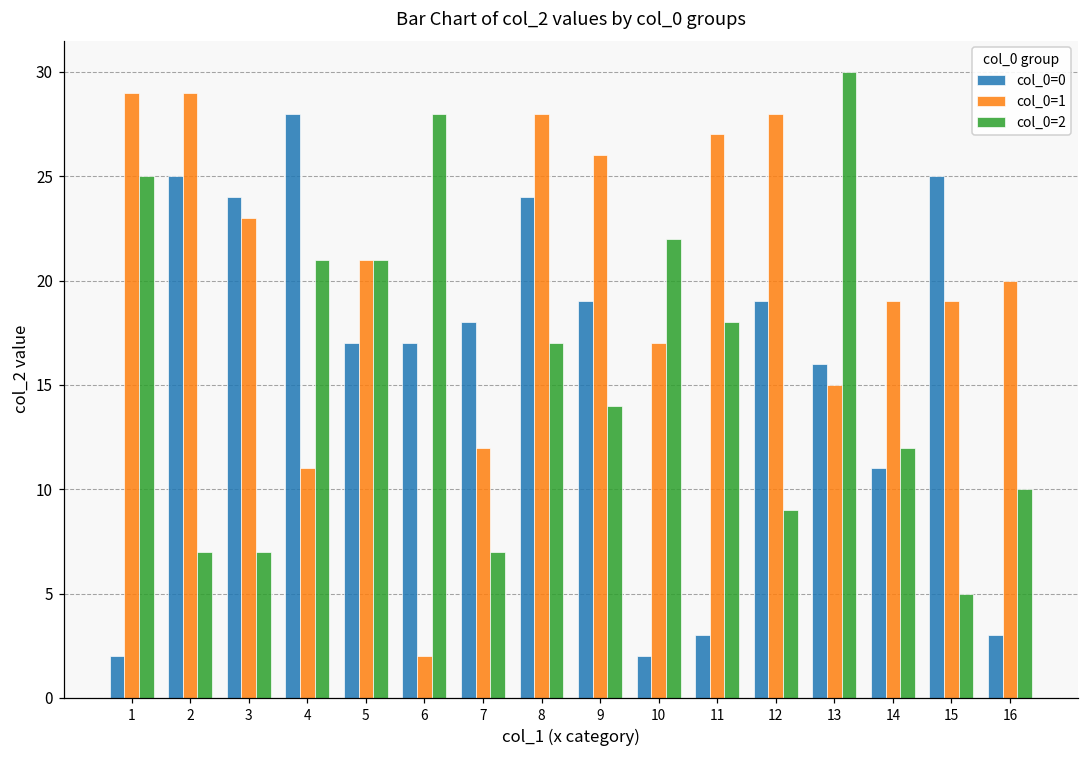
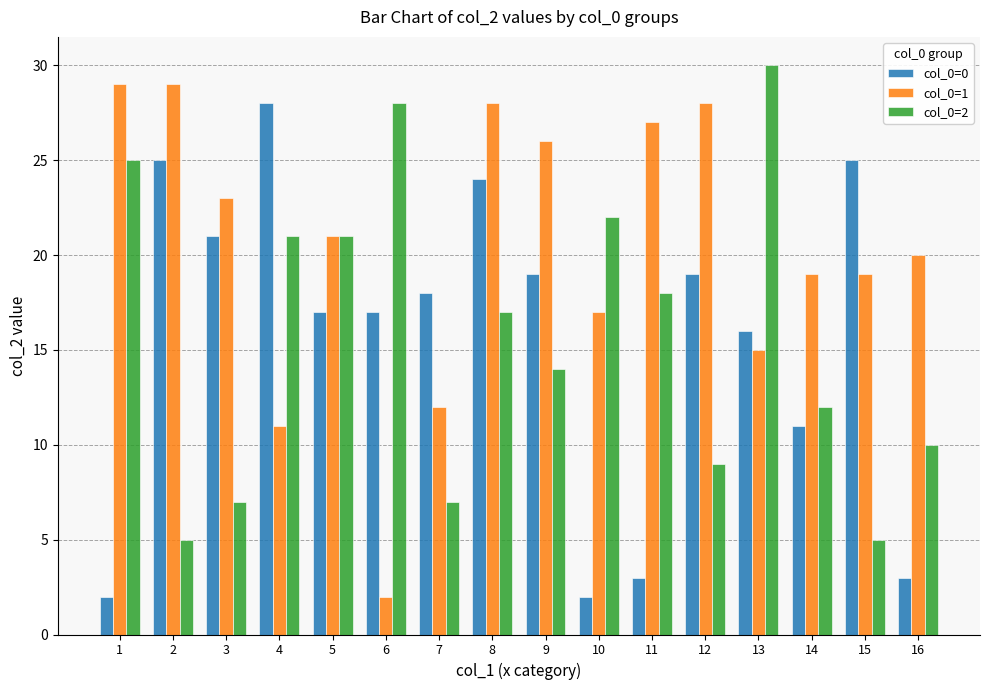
  {
    "col_0=0": {
      "1": 2,
      "2": 25,
-     "3": 24,
+     "3": 21,
      "4": 28,
      "5": 17,
      "6": 17,
      "7": 18,
      "8": 24,
      "9": 19,
      "10": 2,
      "11": 3,
      "12": 19,
      "13": 16,
      "14": 11,
      "15": 25,
      "16": 3
    },
    "col_0=1": {
      "1": 29,
      "2": 29,
      "3": 23,
      "4": 11,
      "5": 21,
      "6": 2,
      "7": 12,
      "8": 28,
      "9": 26,
      "10": 17,
      "11": 27,
      "12": 28,
      "13": 15,
      "14": 19,
      "15": 19,
      "16": 20
    },
    "col_0=2": {
      "1": 25,
-     "2": 7,
+     "2": 5,
      "3": 7,
      "4": 21,
      "5": 21,
      "6": 28,
      "7": 7,
      "8": 17,
      "9": 14,
      "10": 22,
      "11": 18,
      "12": 9,
      "13": 30,
      "14": 12,
      "15": 5,
      "16": 10
    }
  }
